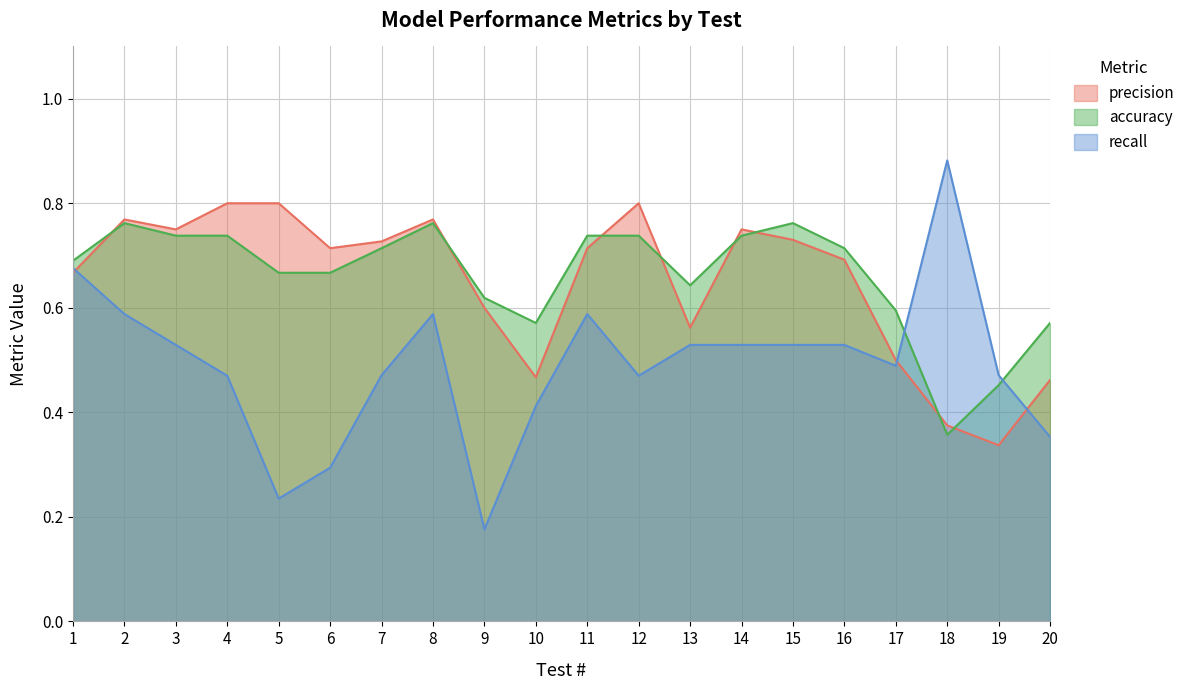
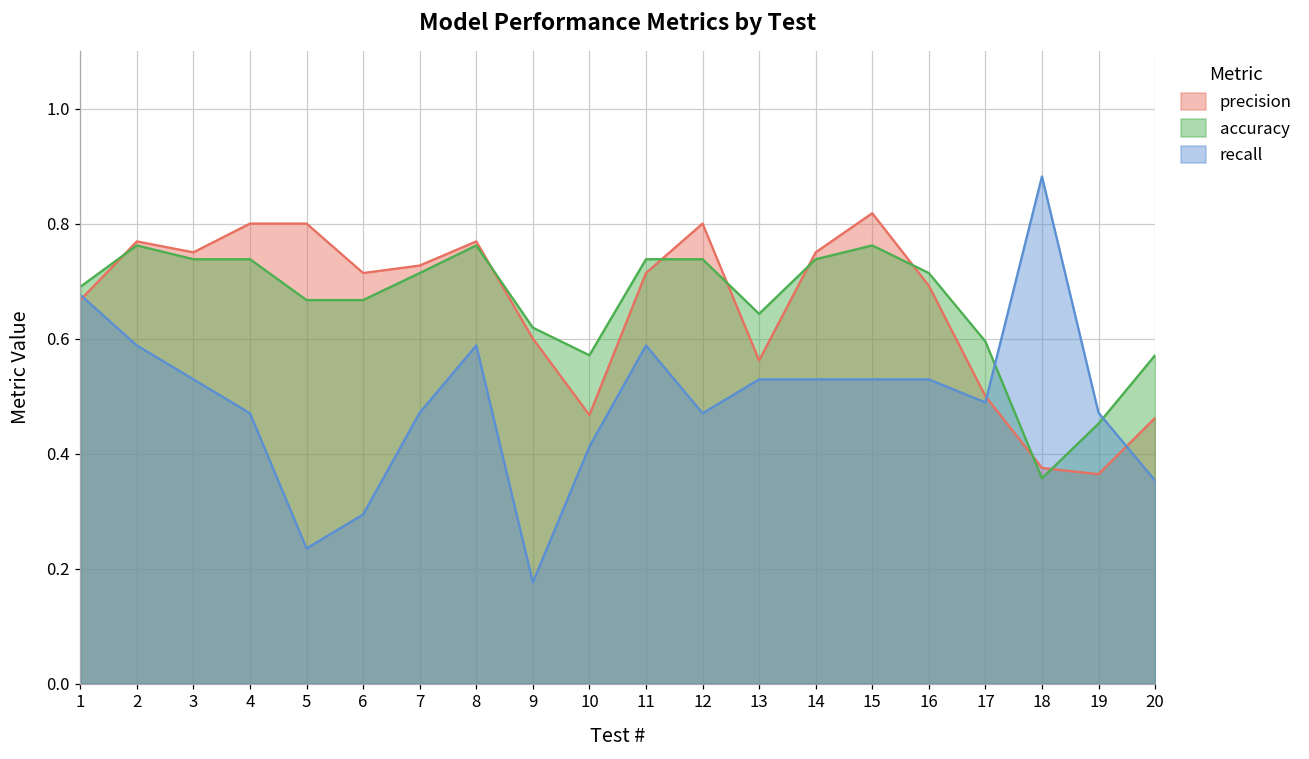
  {
    "precision": {
      "1": 0.67,
      "2": 0.77,
      "3": 0.75,
      "4": 0.80,
      "5": 0.80,
      "6": 0.71,
      "7": 0.73,
      "8": 0.77,
      "9": 0.60,
      "10": 0.47,
      "11": 0.71,
      "12": 0.80,
      "13": 0.56,
      "14": 0.75,
-     "15": 0.73,
+     "15": 0.82,
      "16": 0.69,
      "17": 0.50,
      "18": 0.38,
-     "19": 0.34,
+     "19": 0.36,
      "20": 0.46
    },
    "accuracy": {
      "1": 0.69,
      "2": 0.76,
      "3": 0.74,
      "4": 0.74,
      "5": 0.67,
      "6": 0.67,
      "7": 0.71,
      "8": 0.76,
      "9": 0.62,
      "10": 0.57,
      "11": 0.74,
      "12": 0.74,
      "13": 0.64,
      "14": 0.74,
      "15": 0.76,
      "16": 0.71,
      "17": 0.60,
      "18": 0.36,
      "19": 0.45,
      "20": 0.57
    },
    "recall": {
      "1": 0.68,
      "2": 0.59,
      "3": 0.53,
      "4": 0.47,
      "5": 0.24,
      "6": 0.29,
      "7": 0.47,
      "8": 0.59,
      "9": 0.18,
      "10": 0.41,
      "11": 0.59,
      "12": 0.47,
      "13": 0.53,
      "14": 0.53,
      "15": 0.53,
      "16": 0.53,
      "17": 0.49,
      "18": 0.88,
      "19": 0.47,
      "20": 0.35
    }
  }
